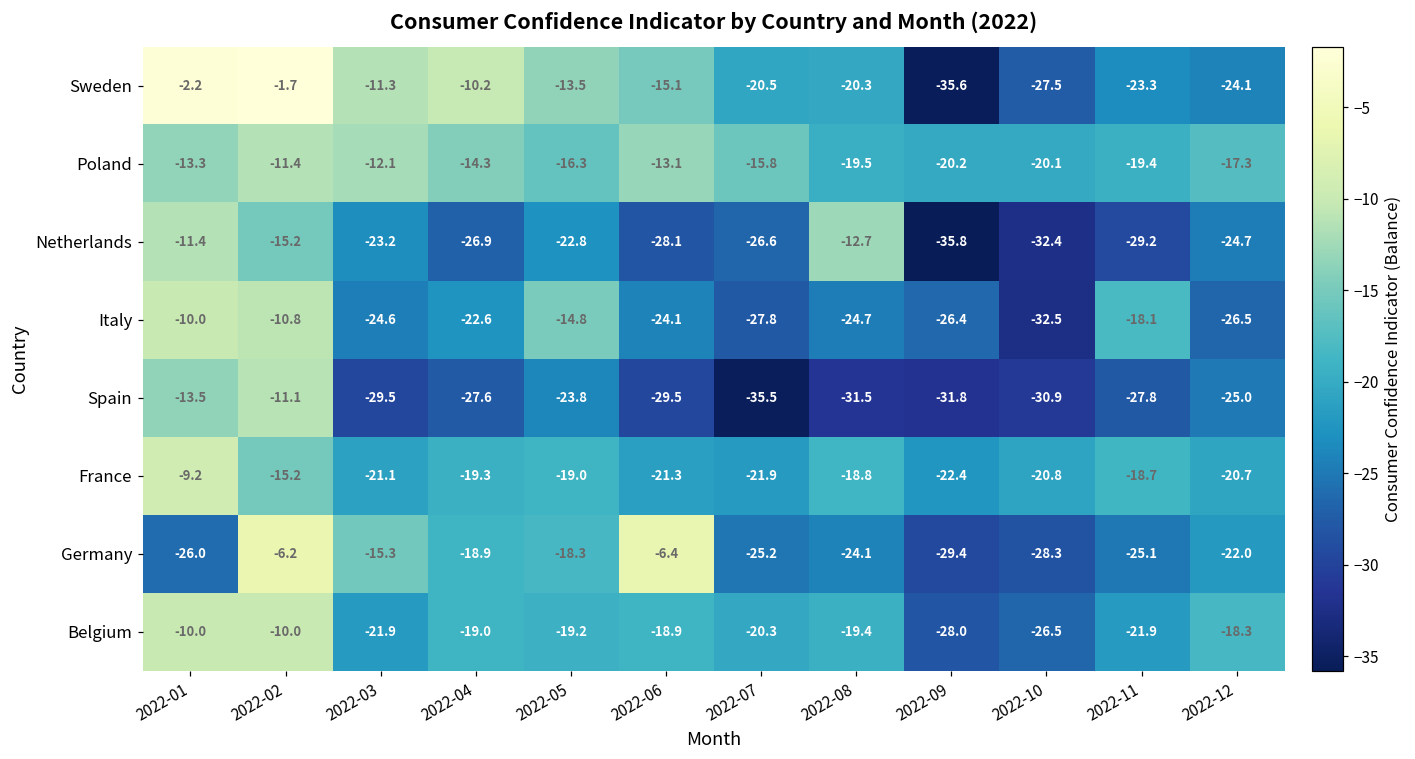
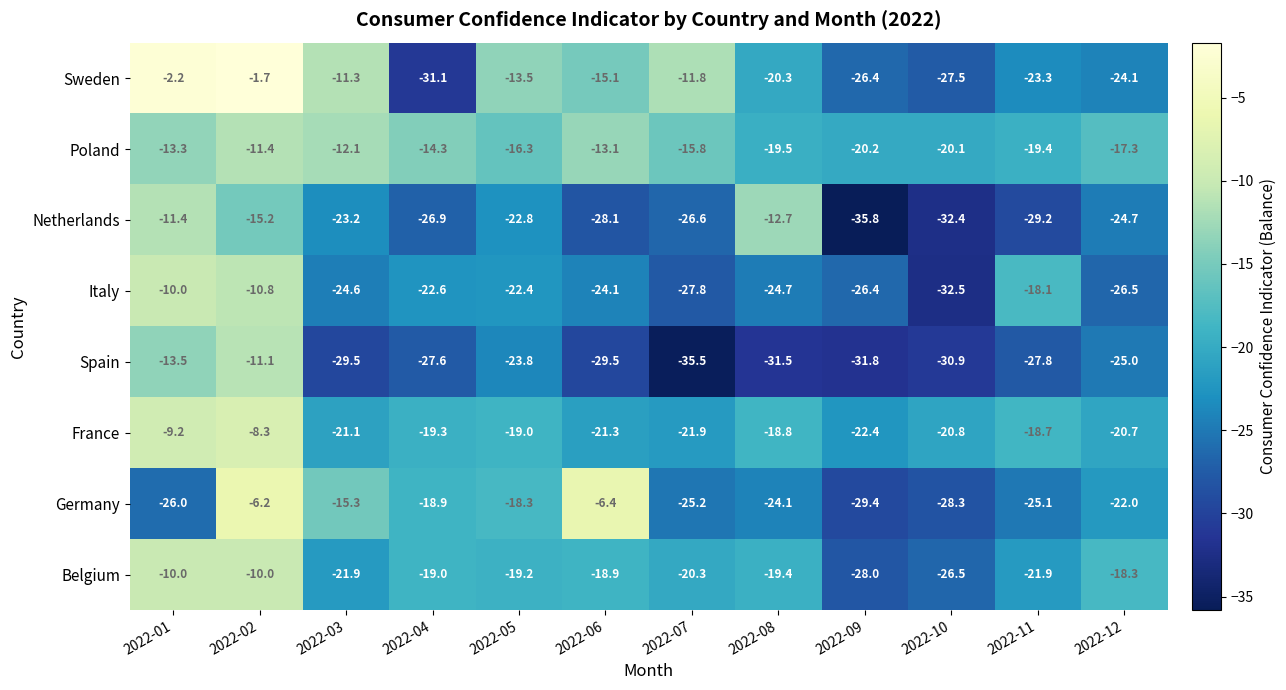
  {
    "Sweden": {
      "2022-01": -2.2,
      "2022-02": -1.7,
      "2022-03": -11.3,
-     "2022-04": -10.2,
+     "2022-04": -31.1,
      "2022-05": -13.5,
      "2022-06": -15.1,
-     "2022-07": -20.5,
+     "2022-07": -11.8,
      "2022-08": -20.3,
-     "2022-09": -35.6,
+     "2022-09": -26.4,
      "2022-10": -27.5,
      "2022-11": -23.3,
      "2022-12": -24.1
    },
    "Poland": {
      "2022-01": -13.3,
      "2022-02": -11.4,
      "2022-03": -12.1,
      "2022-04": -14.3,
      "2022-05": -16.3,
      "2022-06": -13.1,
      "2022-07": -15.8,
      "2022-08": -19.5,
      "2022-09": -20.2,
      "2022-10": -20.1,
      "2022-11": -19.4,
      "2022-12": -17.3
    },
    "Netherlands": {
      "2022-01": -11.4,
      "2022-02": -15.2,
      "2022-03": -23.2,
      "2022-04": -26.9,
      "2022-05": -22.8,
      "2022-06": -28.1,
      "2022-07": -26.6,
      "2022-08": -12.7,
      "2022-09": -35.8,
      "2022-10": -32.4,
      "2022-11": -29.2,
      "2022-12": -24.7
    },
    "Italy": {
      "2022-01": -10.0,
      "2022-02": -10.8,
      "2022-03": -24.6,
      "2022-04": -22.6,
-     "2022-05": -14.8,
+     "2022-05": -22.4,
      "2022-06": -24.1,
      "2022-07": -27.8,
      "2022-08": -24.7,
      "2022-09": -26.4,
      "2022-10": -32.5,
      "2022-11": -18.1,
      "2022-12": -26.5
    },
    "Spain": {
      "2022-01": -13.5,
      "2022-02": -11.1,
      "2022-03": -29.5,
      "2022-04": -27.6,
      "2022-05": -23.8,
      "2022-06": -29.5,
      "2022-07": -35.5,
      "2022-08": -31.5,
      "2022-09": -31.8,
      "2022-10": -30.9,
      "2022-11": -27.8,
      "2022-12": -25.0
    },
    "France": {
      "2022-01": -9.2,
-     "2022-02": -15.2,
+     "2022-02": -8.3,
      "2022-03": -21.1,
      "2022-04": -19.3,
      "2022-05": -19.0,
      "2022-06": -21.3,
      "2022-07": -21.9,
      "2022-08": -18.8,
      "2022-09": -22.4,
      "2022-10": -20.8,
      "2022-11": -18.7,
      "2022-12": -20.7
    },
    "Germany": {
      "2022-01": -26.0,
      "2022-02": -6.2,
      "2022-03": -15.3,
      "2022-04": -18.9,
      "2022-05": -18.3,
      "2022-06": -6.4,
      "2022-07": -25.2,
      "2022-08": -24.1,
      "2022-09": -29.4,
      "2022-10": -28.3,
      "2022-11": -25.1,
      "2022-12": -22.0
    },
    "Belgium": {
      "2022-01": -10.0,
      "2022-02": -10.0,
      "2022-03": -21.9,
      "2022-04": -19.0,
      "2022-05": -19.2,
      "2022-06": -18.9,
      "2022-07": -20.3,
      "2022-08": -19.4,
      "2022-09": -28.0,
      "2022-10": -26.5,
      "2022-11": -21.9,
      "2022-12": -18.3
    }
  }
